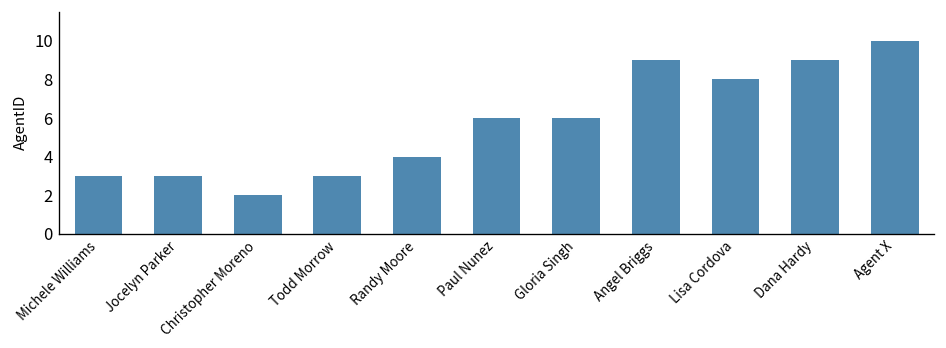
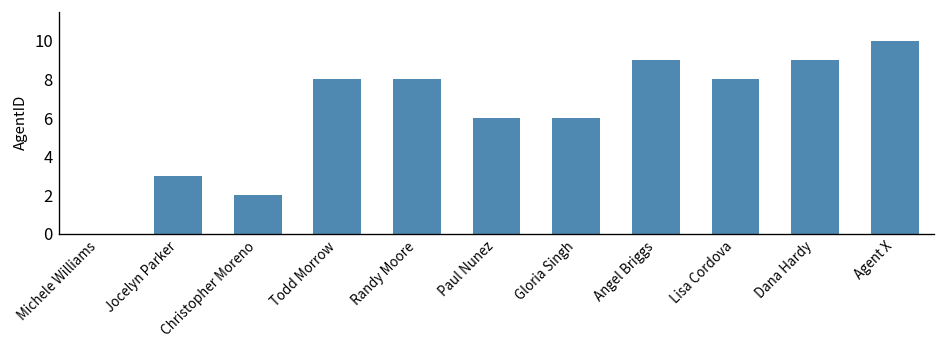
  {
-   "Michele Williams": 3,
+   "Michele Williams": 0,
    "Jocelyn Parker": 3,
    "Christopher Moreno": 2,
-   "Todd Morrow": 3,
-   "Randy Moore": 4,
+   "Todd Morrow": 8,
+   "Randy Moore": 8,
    "Paul Nunez": 6,
    "Gloria Singh": 6,
    "Angel Briggs": 9,
    "Lisa Cordova": 8,
    "Dana Hardy": 9,
    "Agent X": 10
  }
